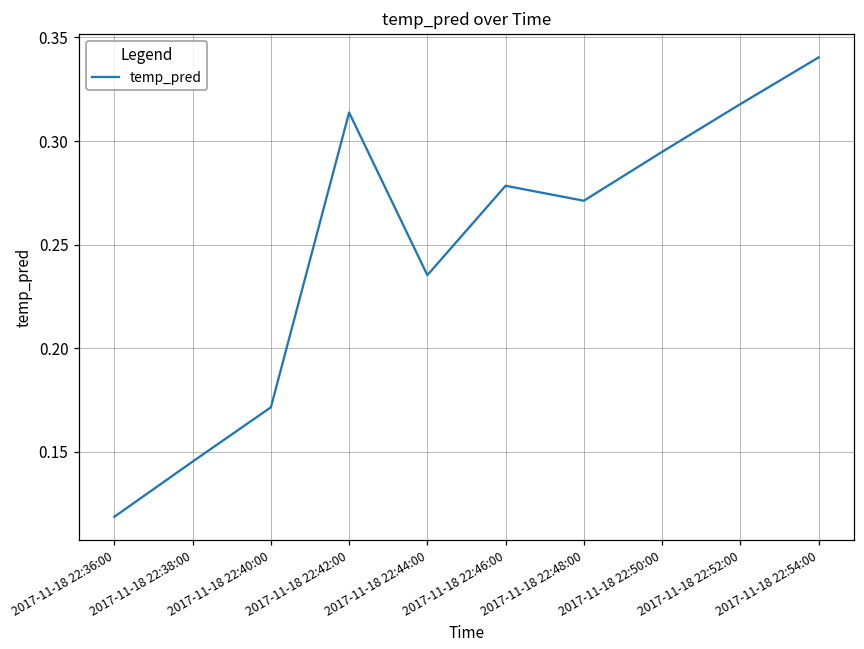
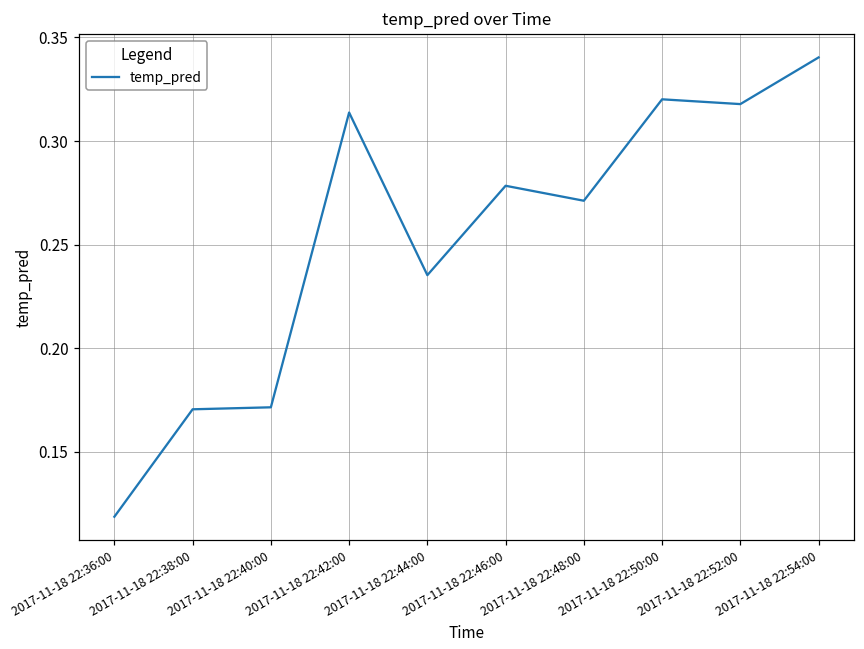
  {
    "2017-11-18 22:36:00": 0.119,
-   "2017-11-18 22:38:00": 0.145,
+   "2017-11-18 22:38:00": 0.171,
    "2017-11-18 22:40:00": 0.172,
    "2017-11-18 22:42:00": 0.314,
    "2017-11-18 22:44:00": 0.235,
    "2017-11-18 22:46:00": 0.278,
    "2017-11-18 22:48:00": 0.271,
-   "2017-11-18 22:50:00": 0.295,
+   "2017-11-18 22:50:00": 0.320,
    "2017-11-18 22:52:00": 0.318,
    "2017-11-18 22:54:00": 0.340
  }
